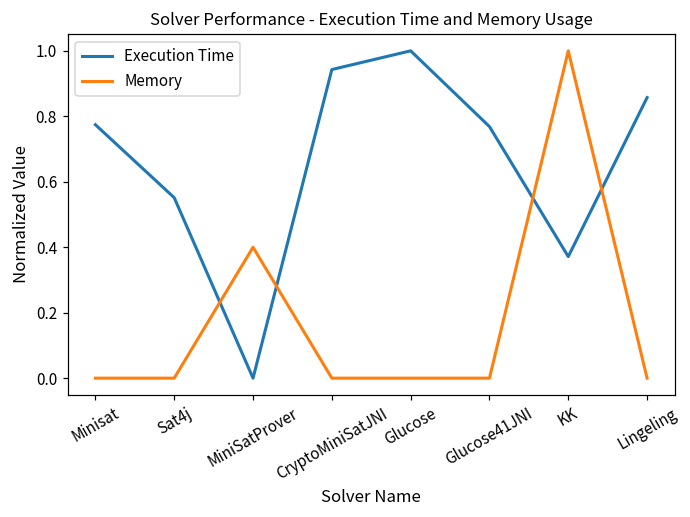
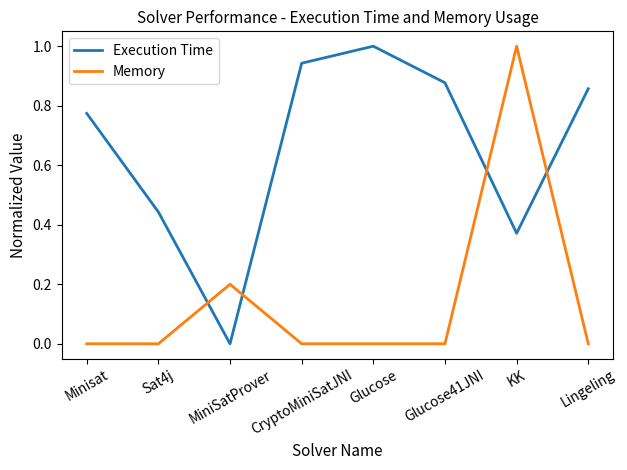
  {
    "Execution Time": {
      "Minisat": 0.77,
-     "Sat4j": 0.55,
+     "Sat4j": 0.44,
      "MiniSatProver": 0.00,
      "CryptoMiniSatJNI": 0.94,
      "Glucose": 1.00,
-     "Glucose41JNI": 0.77,
+     "Glucose41JNI": 0.88,
      "KK": 0.37,
      "Lingeling": 0.86
    },
    "Memory": {
      "Minisat": 0.00,
      "Sat4j": 0.00,
-     "MiniSatProver": 0.40,
+     "MiniSatProver": 0.20,
      "CryptoMiniSatJNI": 0.00,
      "Glucose": 0.00,
      "Glucose41JNI": 0.00,
      "KK": 1.00,
      "Lingeling": 0.00
    }
  }
